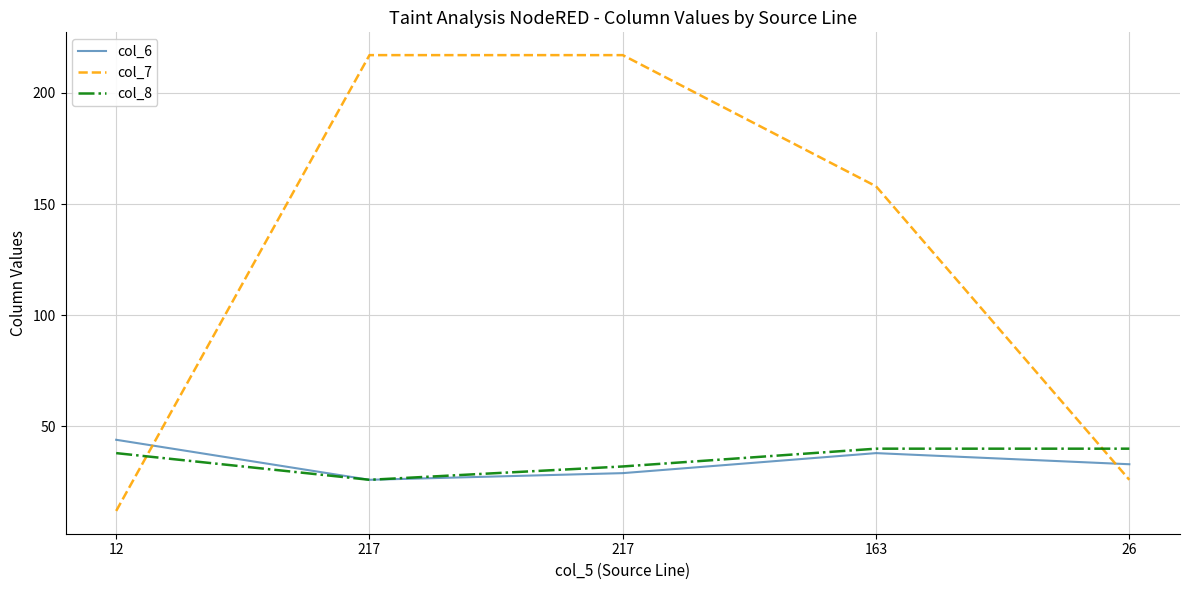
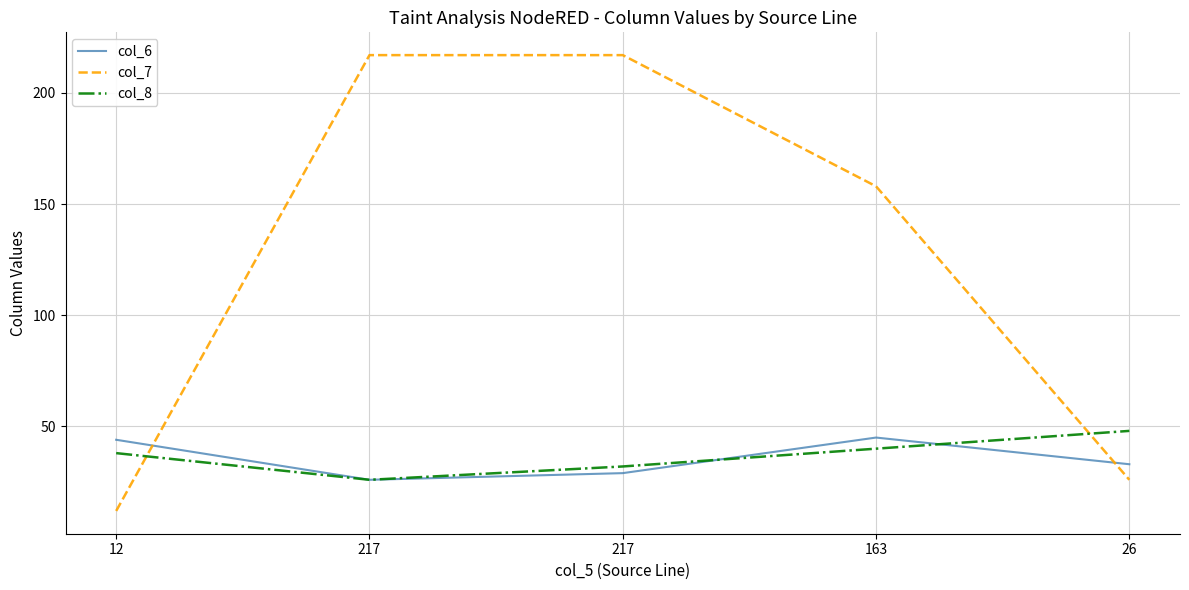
  {
    "col_6": {
      "12": 44,
-     "163": 38,
+     "163": 45,
      "26": 33
    },
    "col_7": {
      "12": 12,
      "163": 158,
      "26": 26
    },
    "col_8": {
      "12": 38,
      "163": 40,
-     "26": 40
+     "26": 48
    }
  }
